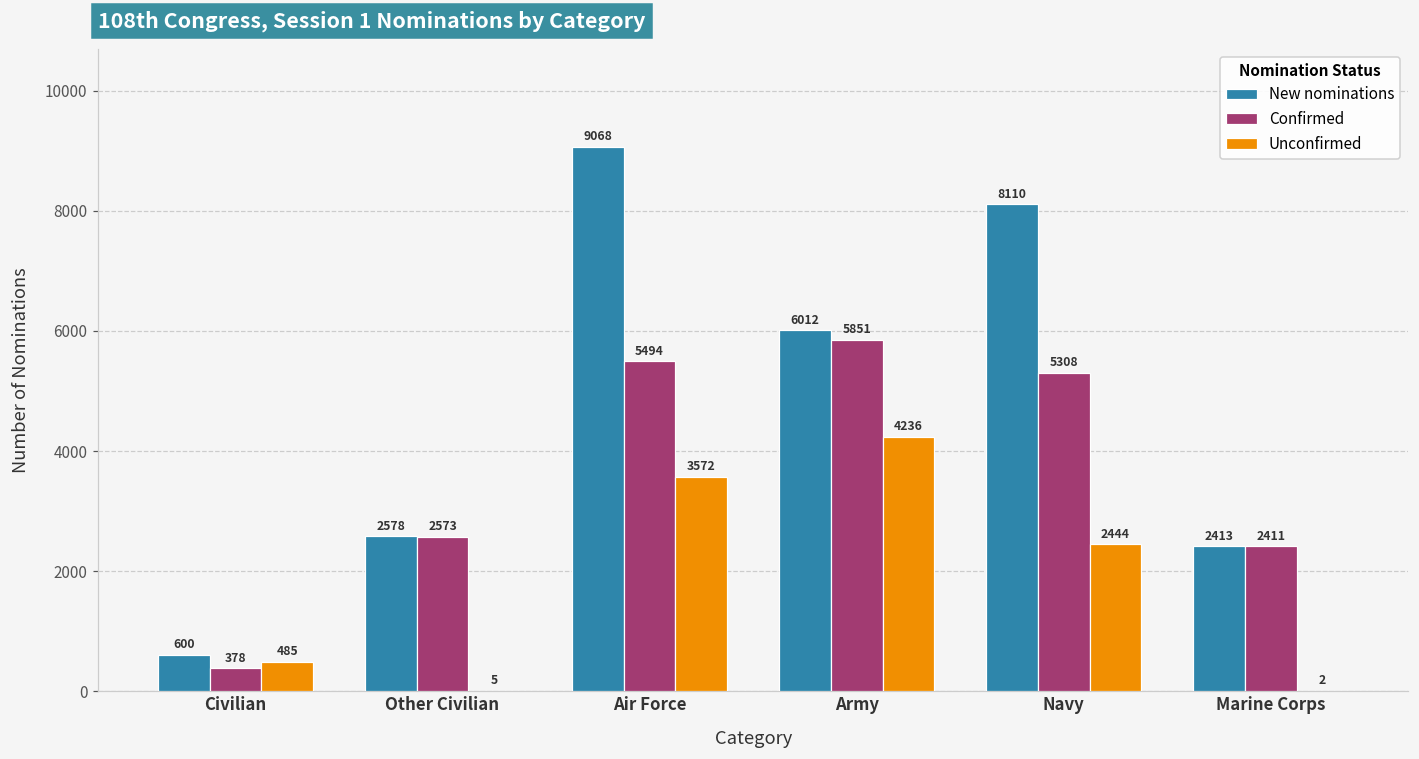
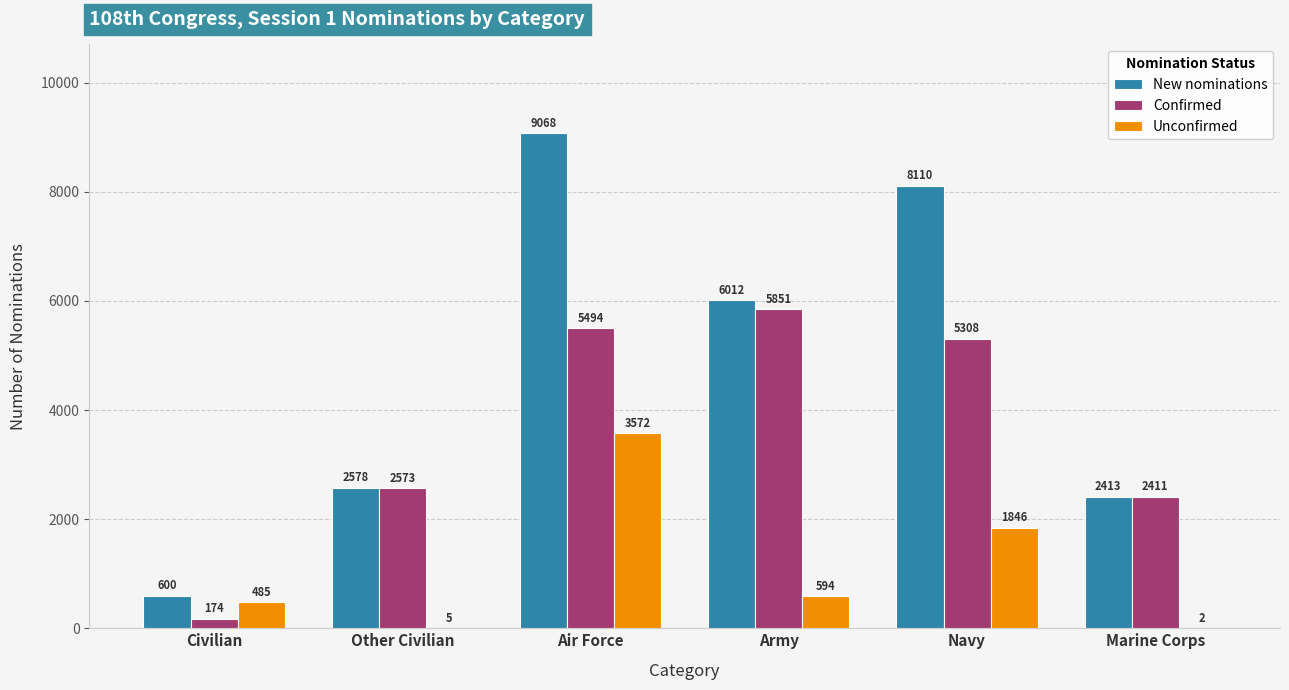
  {
    "New nominations": {
      "Civilian": 600,
      "Other Civilian": 2578,
      "Air Force": 9068,
      "Army": 6012,
      "Navy": 8110,
      "Marine Corps": 2413
    },
    "Confirmed": {
-     "Civilian": 378,
+     "Civilian": 174,
      "Other Civilian": 2573,
      "Air Force": 5494,
      "Army": 5851,
      "Navy": 5308,
      "Marine Corps": 2411
    },
    "Unconfirmed": {
      "Civilian": 485,
      "Other Civilian": 5,
      "Air Force": 3572,
-     "Army": 4236,
-     "Navy": 2444,
+     "Army": 594,
+     "Navy": 1846,
      "Marine Corps": 2
    }
  }
